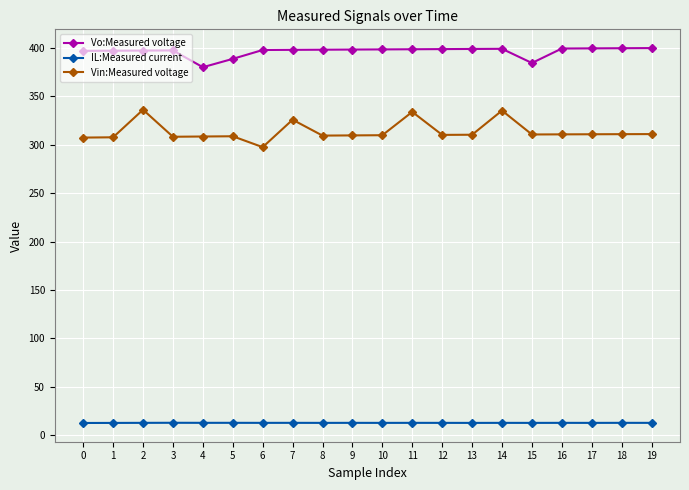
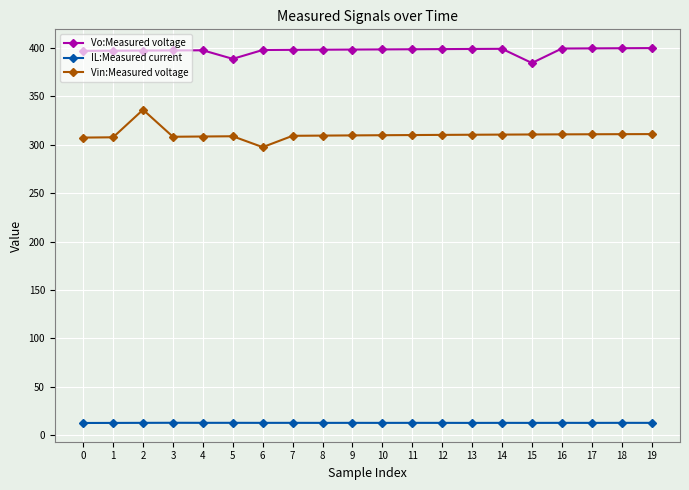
  {
    "Vo:Measured voltage": {
-     "4": 380,
+     "4": 400,
      "5": 390,
      "6": 400,
      "7": 400,
      "8": 400,
      "9": 400,
      "10": 400,
      "11": 400,
      "12": 400,
      "13": 400,
      "14": 400,
      "15": 380,
      "16": 400,
      "17": 400,
      "18": 400,
      "19": 400
    },
    "IL:Measured current": {
      "0": 10,
      "1": 10,
      "2": 10,
      "3": 10,
      "4": 10,
      "5": 10,
      "6": 10,
      "7": 10,
      "8": 10,
      "9": 10,
      "10": 10,
      "11": 10,
      "12": 10,
      "13": 10,
      "14": 10,
      "15": 10,
      "16": 10,
      "17": 10,
      "18": 10,
      "19": 10
    },
    "Vin:Measured voltage": {
      "0": 310,
      "1": 310,
      "2": 340,
      "3": 310,
      "4": 310,
      "5": 310,
      "6": 300,
-     "7": 330,
+     "7": 310,
      "8": 310,
      "9": 310,
      "10": 310,
-     "11": 330,
+     "11": 310,
      "12": 310,
      "13": 310,
-     "14": 340,
+     "14": 310,
      "15": 310,
      "16": 310,
      "17": 310,
      "18": 310,
      "19": 310
    }
  }
